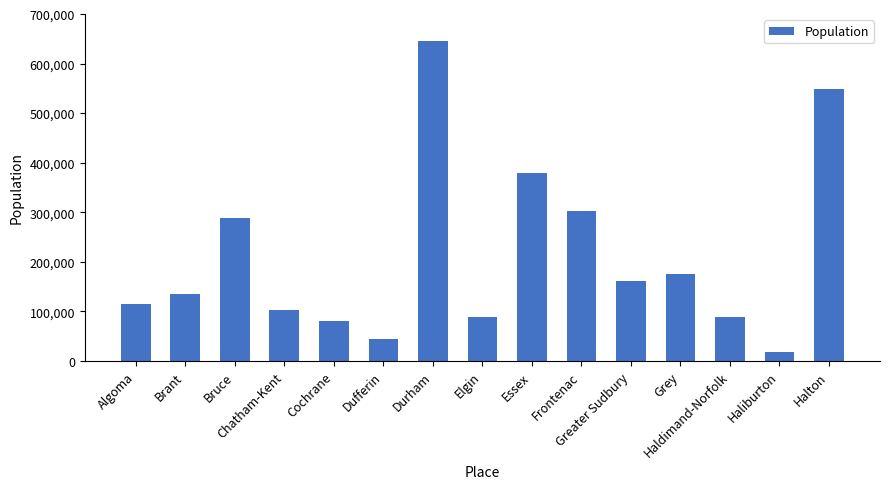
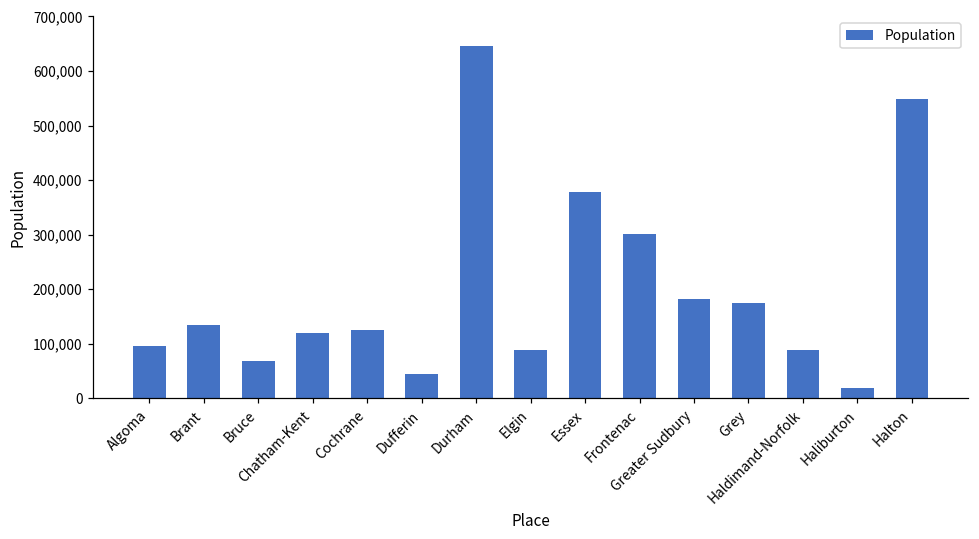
  {
-   "Algoma": "110,000",
+   "Algoma": "100,000",
    "Brant": "130,000",
-   "Bruce": "290,000",
-   "Chatham-Kent": "100,000",
-   "Cochrane": "80,000",
+   "Bruce": "70,000",
+   "Chatham-Kent": "120,000",
+   "Cochrane": "130,000",
    "Dufferin": "40,000",
    "Durham": "650,000",
    "Elgin": "90,000",
    "Essex": "380,000",
    "Frontenac": "300,000",
-   "Greater Sudbury": "160,000",
+   "Greater Sudbury": "180,000",
    "Grey": "170,000",
    "Haldimand-Norfolk": "90,000",
    "Haliburton": "20,000",
    "Halton": "550,000"
  }
